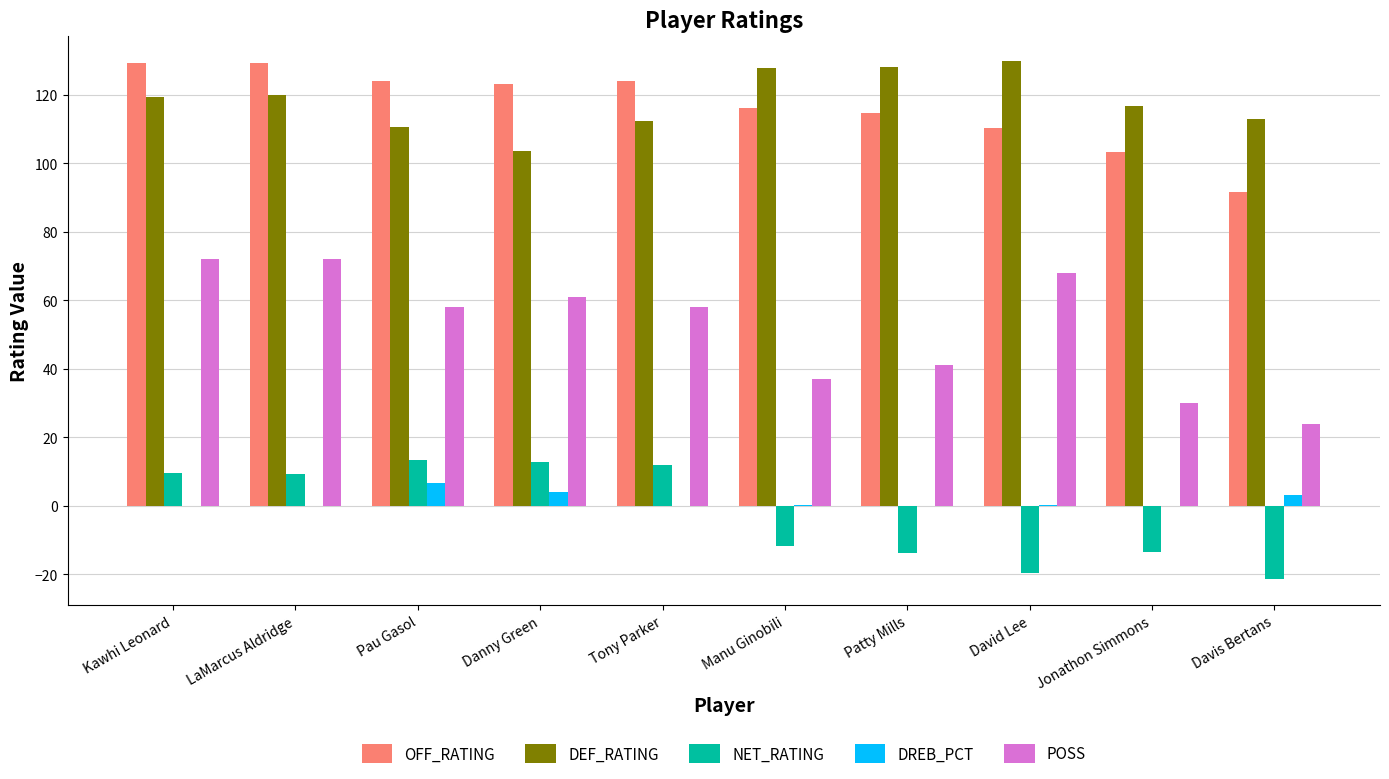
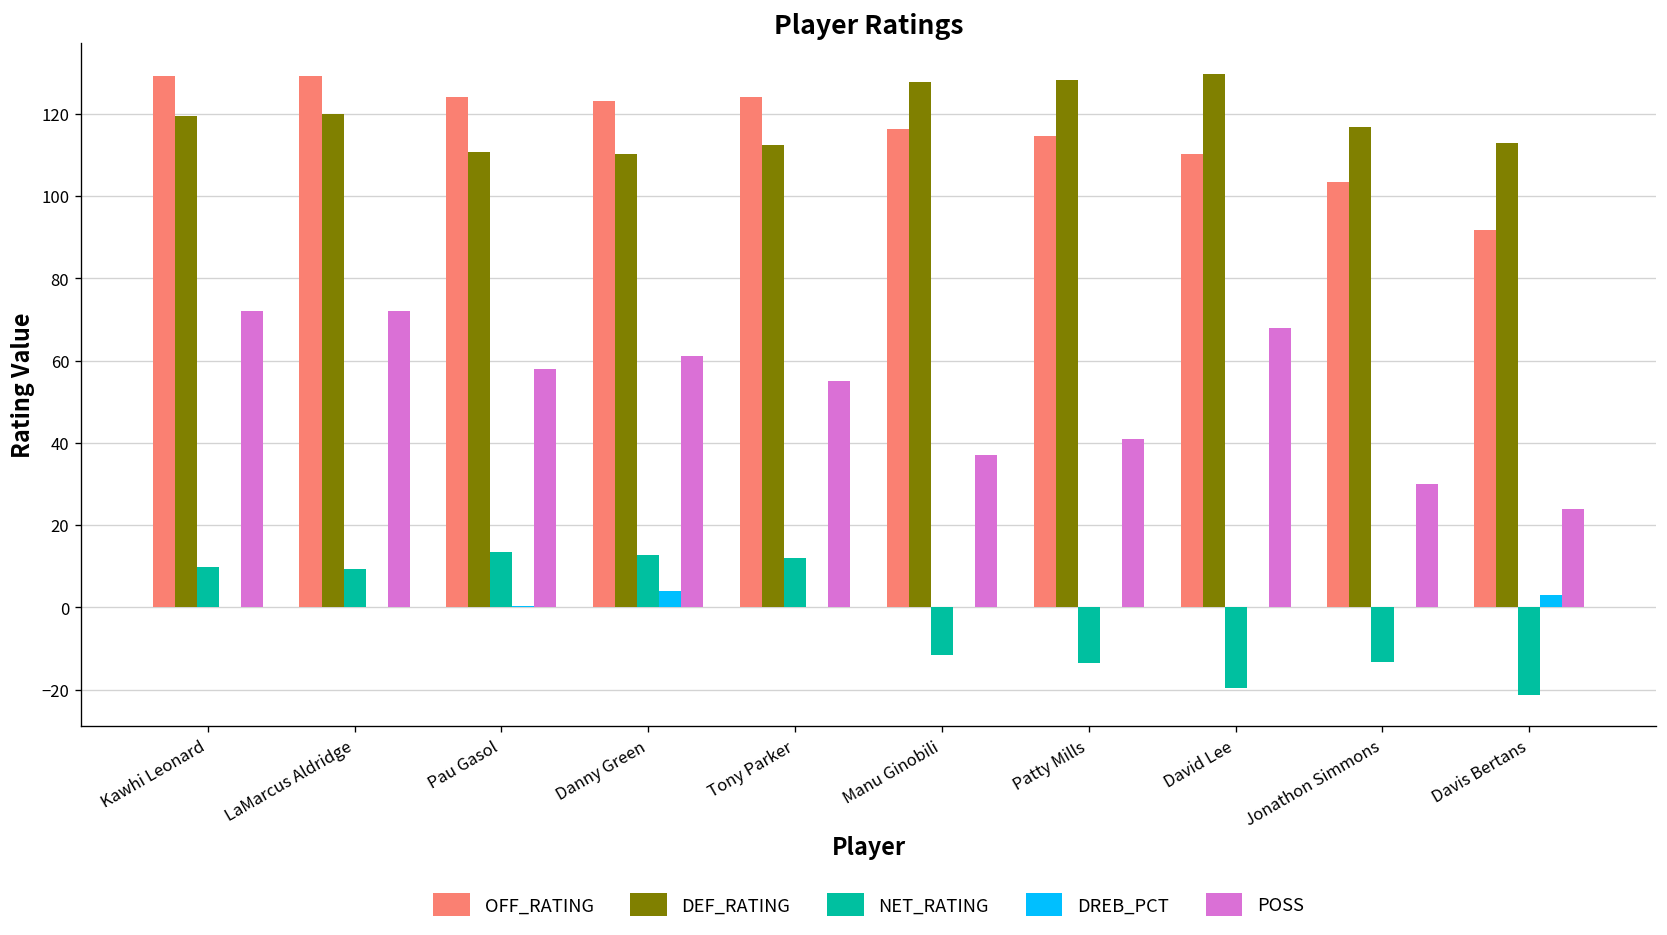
  {
    "OFF_RATING": {
      "Kawhi Leonard": 129,
      "LaMarcus Aldridge": 129,
      "Pau Gasol": 124,
      "Danny Green": 123,
      "Tony Parker": 124,
      "Manu Ginobili": 116,
      "Patty Mills": 115,
      "David Lee": 110,
      "Jonathon Simmons": 103,
      "Davis Bertans": 92
    },
    "DEF_RATING": {
      "Kawhi Leonard": 119,
      "LaMarcus Aldridge": 120,
      "Pau Gasol": 111,
-     "Danny Green": 104,
+     "Danny Green": 110,
      "Tony Parker": 112,
      "Manu Ginobili": 128,
      "Patty Mills": 128,
      "David Lee": 130,
      "Jonathon Simmons": 117,
      "Davis Bertans": 113
    },
    "NET_RATING": {
      "Kawhi Leonard": 10,
      "LaMarcus Aldridge": 9,
      "Pau Gasol": 13,
      "Danny Green": 13,
      "Tony Parker": 12,
      "Manu Ginobili": -12,
      "Patty Mills": -14,
      "David Lee": -20,
      "Jonathon Simmons": -13,
      "Davis Bertans": -21
    },
    "DREB_PCT": {
-     "Pau Gasol": 7,
+     "Pau Gasol": 0,
      "Danny Green": 4,
      "Davis Bertans": 3
    },
    "POSS": {
      "Kawhi Leonard": 72,
      "LaMarcus Aldridge": 72,
      "Pau Gasol": 58,
      "Danny Green": 61,
-     "Tony Parker": 58,
+     "Tony Parker": 55,
      "Manu Ginobili": 37,
      "Patty Mills": 41,
      "David Lee": 68,
      "Jonathon Simmons": 30,
      "Davis Bertans": 24
    }
  }
